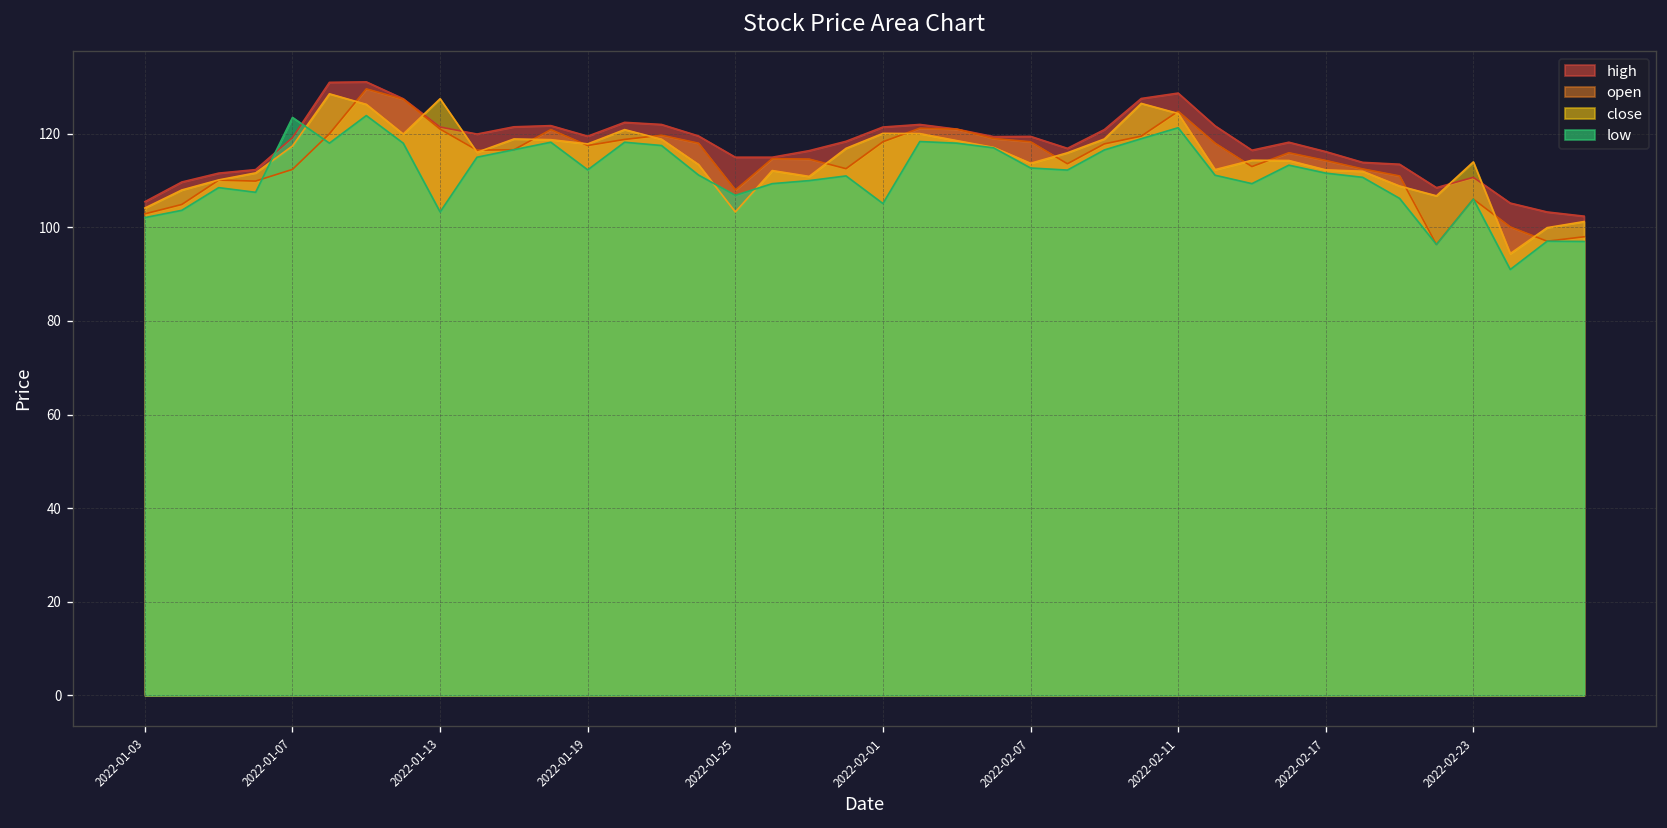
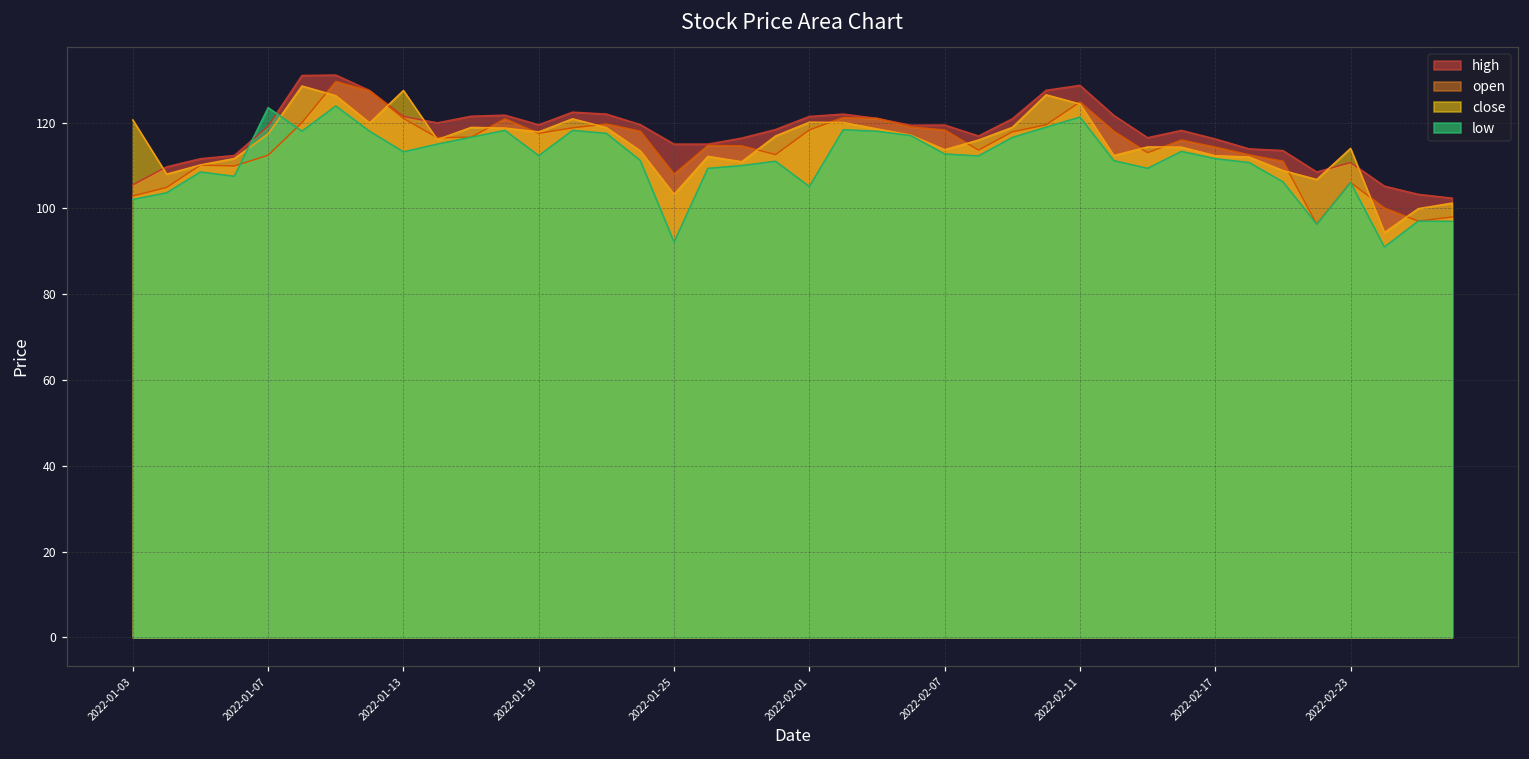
  {
    "close": {
-     "2022-01-03": 104,
+     "2022-01-03": 121,
      "2022-01-07": 117,
      "2022-01-13": 128,
      "2022-01-25": 103,
      "2022-02-01": 120,
      "2022-02-07": 114,
      "2022-02-17": 112,
      "2022-02-23": 114
    },
    "low": {
      "2022-01-03": 102,
      "2022-01-07": 124,
-     "2022-01-13": 103,
+     "2022-01-13": 113,
      "2022-01-19": 112,
-     "2022-01-25": 107,
+     "2022-01-25": 92,
      "2022-02-01": 105,
      "2022-02-07": 113,
      "2022-02-11": 121,
      "2022-02-17": 112
    }
  }
